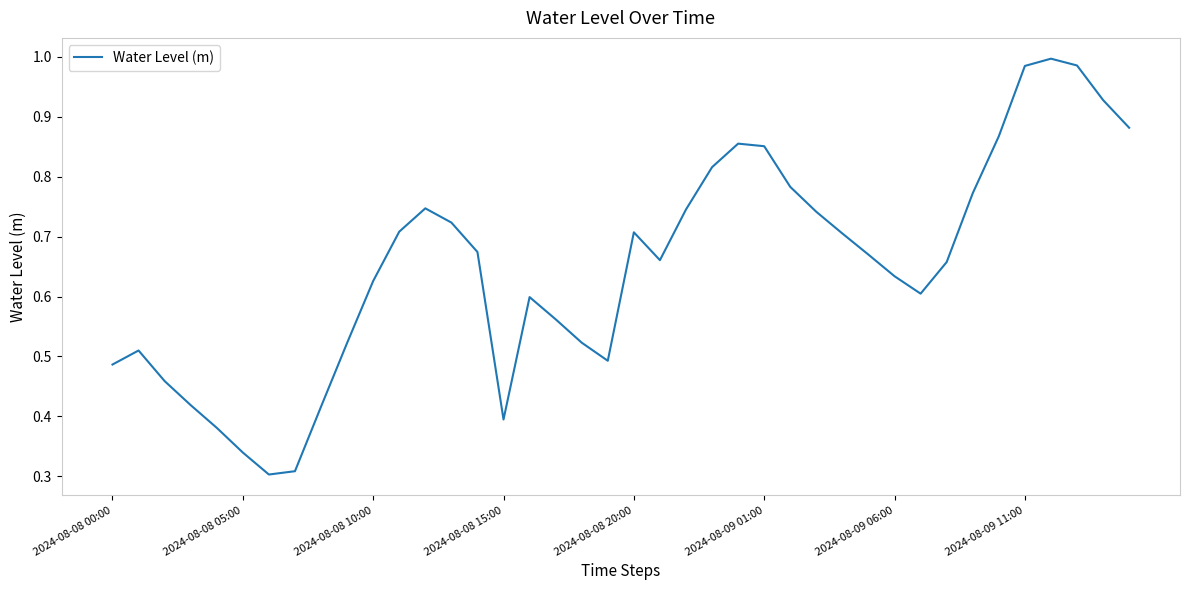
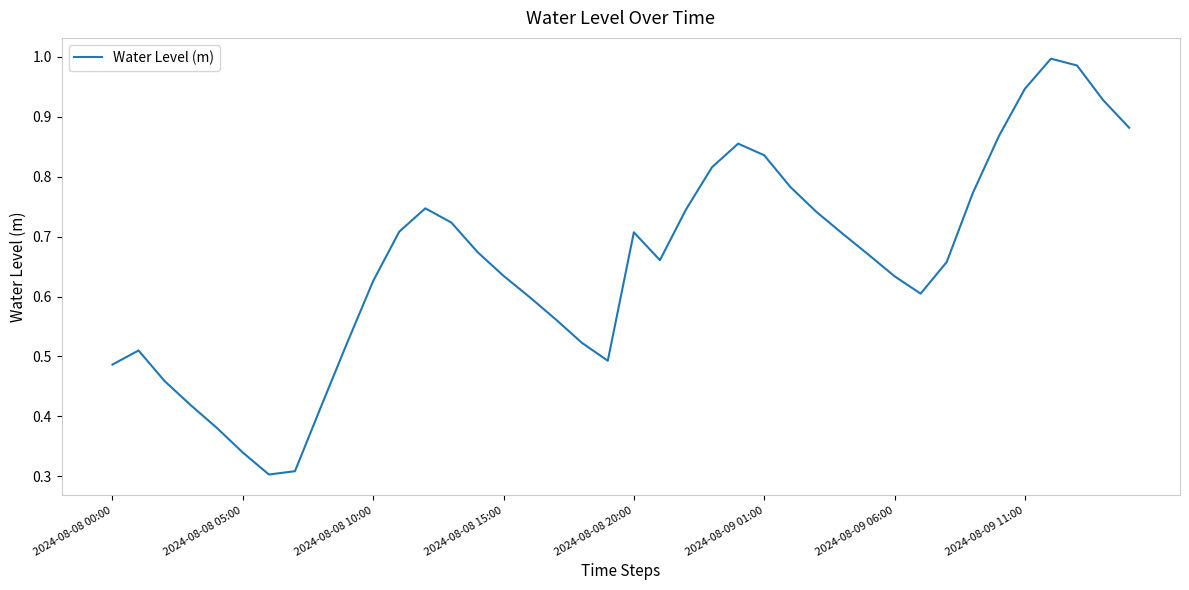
  {
    "2024-08-08 00:00": 0.49,
    "2024-08-08 05:00": 0.34,
    "2024-08-08 10:00": 0.63,
-   "2024-08-08 15:00": 0.39,
+   "2024-08-08 15:00": 0.63,
    "2024-08-08 20:00": 0.71,
-   "2024-08-09 01:00": 0.85,
+   "2024-08-09 01:00": 0.84,
    "2024-08-09 06:00": 0.63,
-   "2024-08-09 11:00": 0.99
+   "2024-08-09 11:00": 0.95
  }
